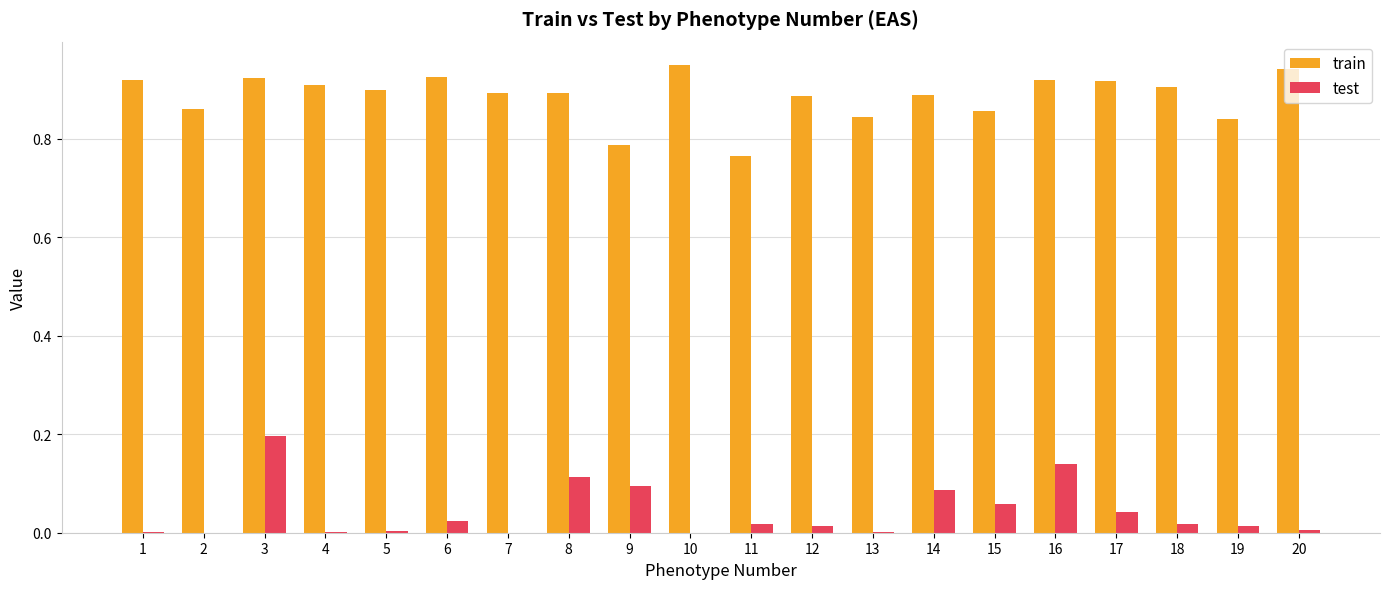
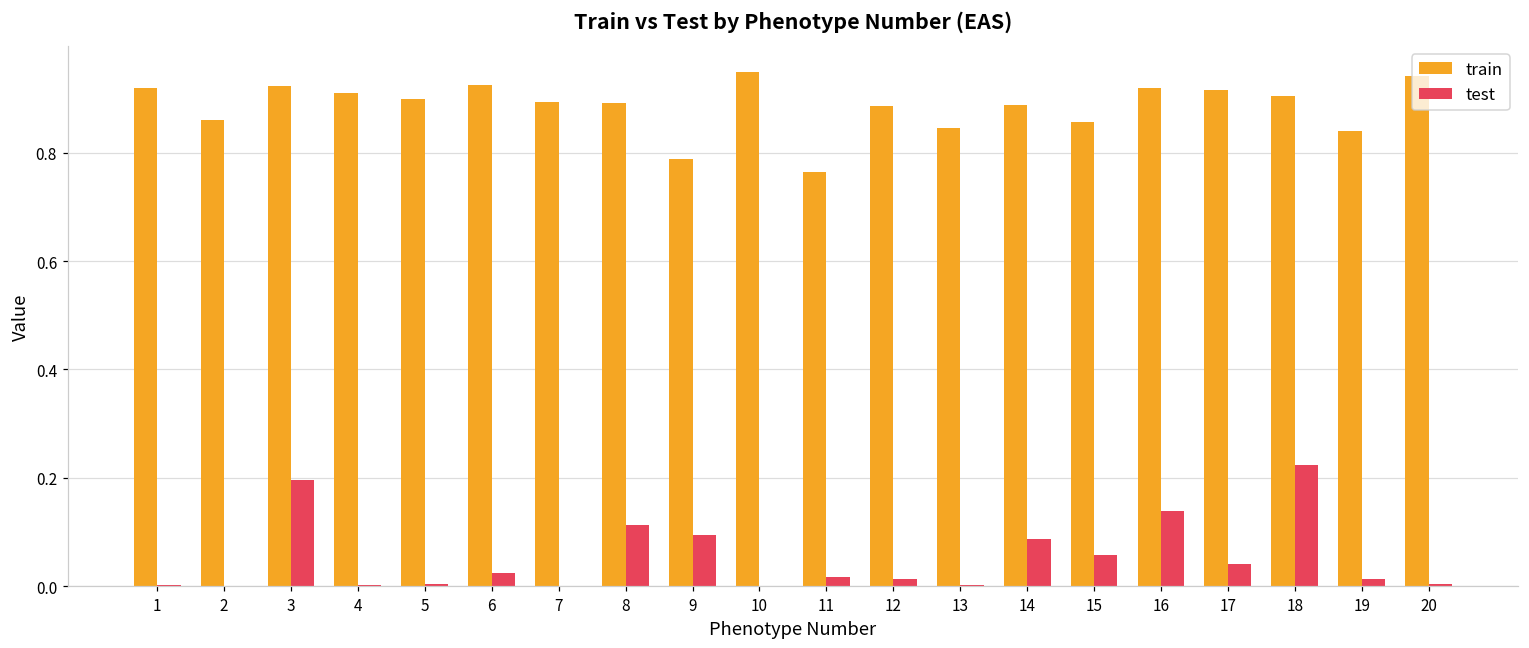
  {
    "train": {
      "1": 0.92,
      "2": 0.86,
      "3": 0.92,
      "4": 0.91,
      "5": 0.90,
      "6": 0.93,
      "7": 0.89,
      "8": 0.89,
      "9": 0.79,
      "10": 0.95,
      "11": 0.76,
      "12": 0.89,
      "13": 0.84,
      "14": 0.89,
      "15": 0.86,
      "16": 0.92,
      "17": 0.92,
      "18": 0.91,
      "19": 0.84
    },
    "test": {
      "3": 0.20,
      "6": 0.02,
      "8": 0.11,
      "9": 0.10,
      "11": 0.02,
      "12": 0.01,
      "14": 0.09,
      "15": 0.06,
      "16": 0.14,
      "17": 0.04,
-     "18": 0.02,
+     "18": 0.22,
      "19": 0.01
    }
  }
